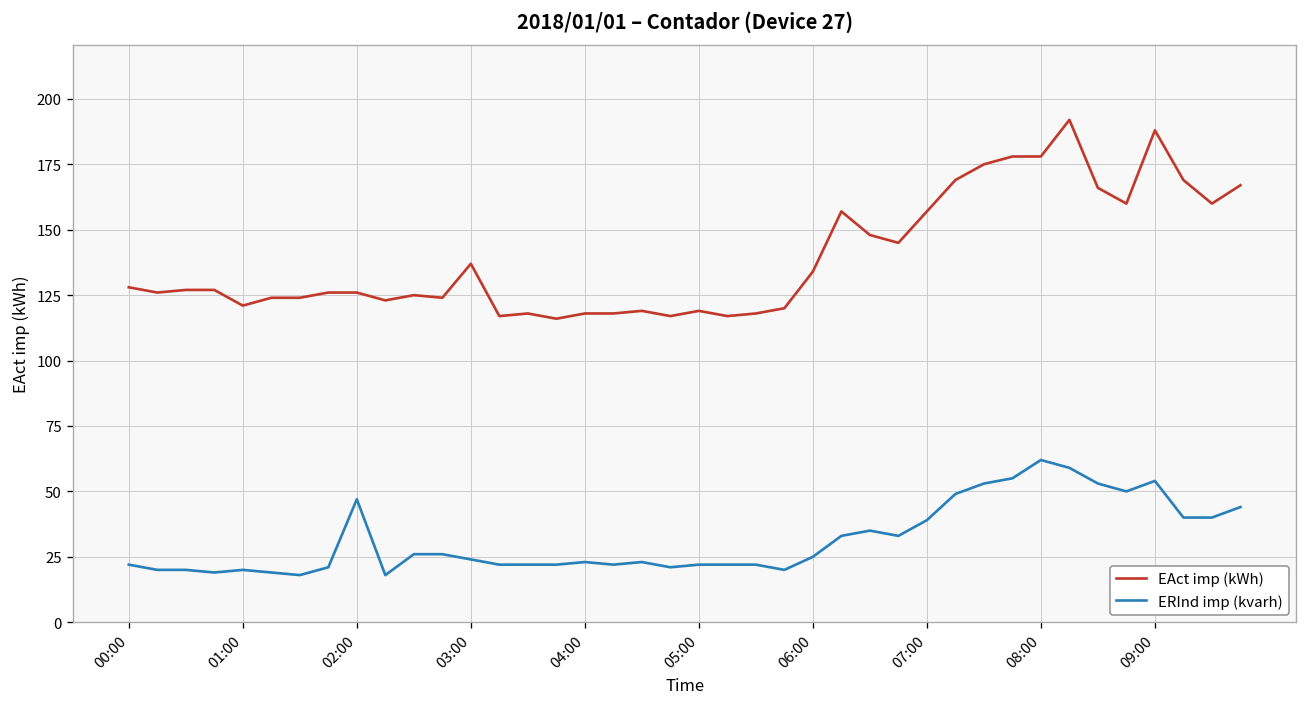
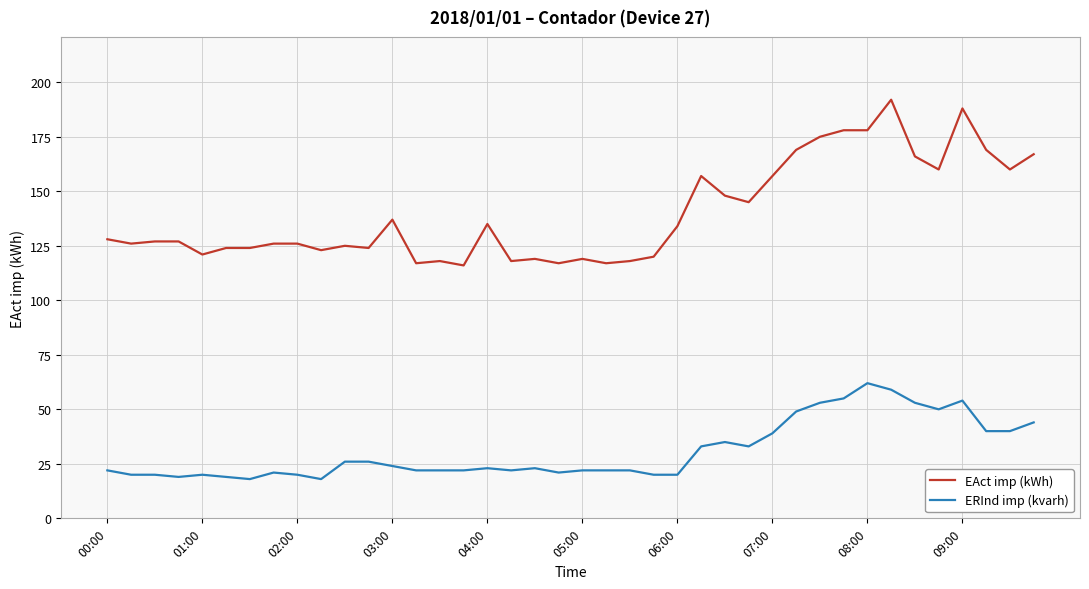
  {
    "EAct imp (kWh)": {
      "00:00": 128,
      "01:00": 121,
      "02:00": 126,
      "03:00": 137,
-     "04:00": 118,
+     "04:00": 135,
      "05:00": 119,
      "06:00": 134,
      "07:00": 157,
      "08:00": 178,
      "09:00": 188
    },
    "ERInd imp (kvarh)": {
      "00:00": 22,
      "01:00": 20,
-     "02:00": 47,
+     "02:00": 20,
      "03:00": 24,
      "04:00": 23,
      "05:00": 22,
-     "06:00": 25,
+     "06:00": 20,
      "07:00": 39,
      "08:00": 62,
      "09:00": 54
    }
  }
